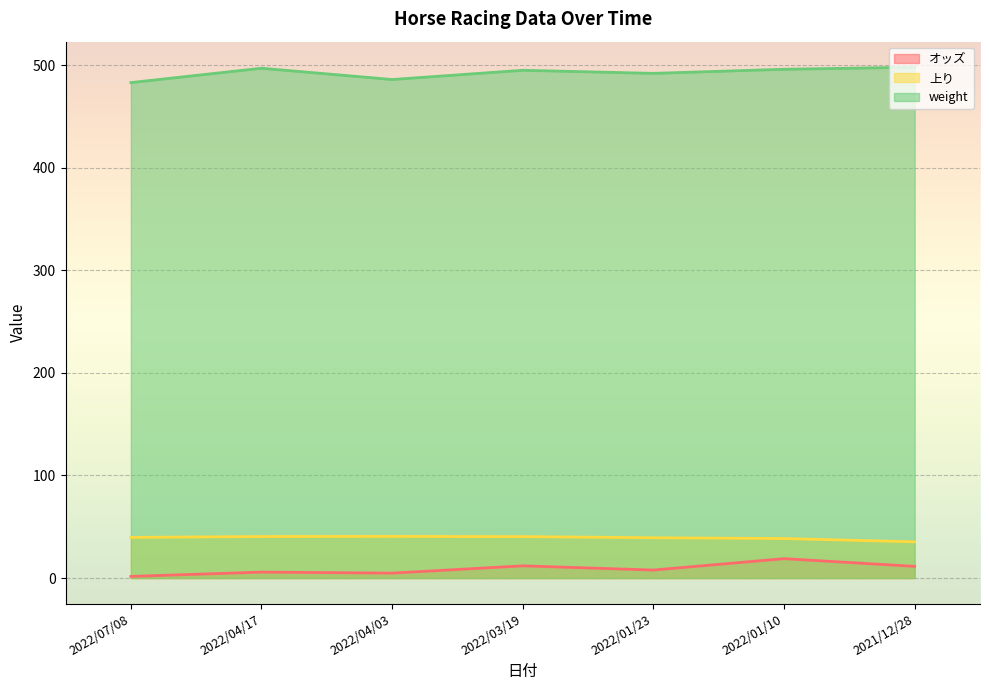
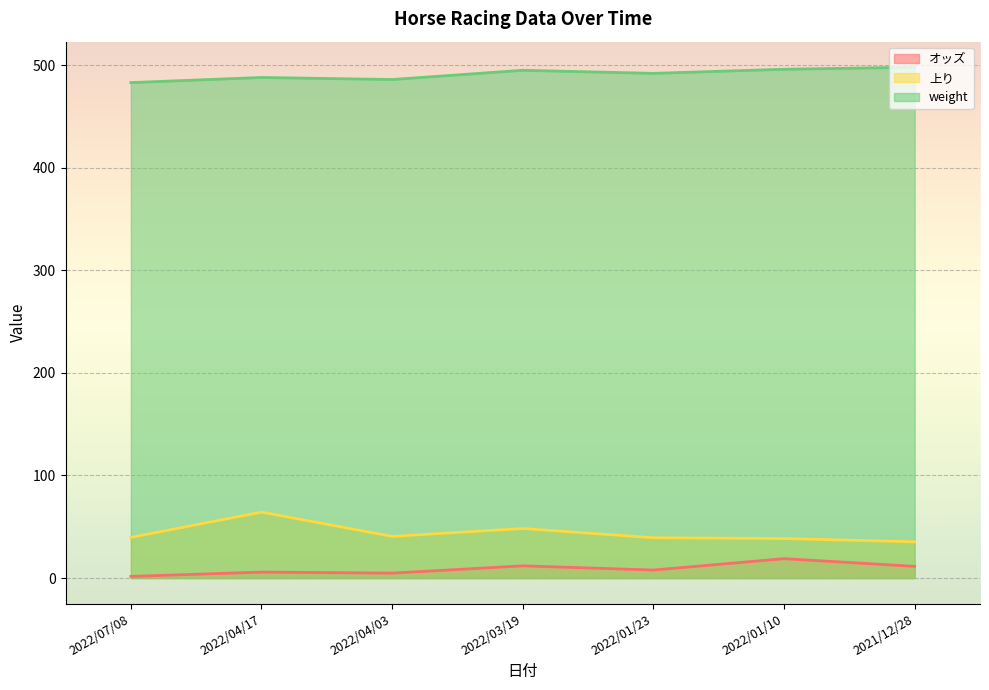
  {
    "オッズ": {
      "2022/07/08": 2,
      "2022/04/17": 6,
      "2022/04/03": 5,
      "2022/03/19": 12,
      "2022/01/23": 8,
      "2022/01/10": 19,
      "2021/12/28": 11
    },
    "上り": {
      "2022/07/08": 40,
-     "2022/04/17": 41,
+     "2022/04/17": 64,
      "2022/04/03": 41,
-     "2022/03/19": 40,
+     "2022/03/19": 48,
      "2022/01/23": 39,
      "2022/01/10": 39,
      "2021/12/28": 35
    },
    "weight": {
      "2022/07/08": 483,
-     "2022/04/17": 497,
+     "2022/04/17": 488,
      "2022/04/03": 486,
      "2022/03/19": 495,
      "2022/01/23": 492,
      "2022/01/10": 496
    }
  }
